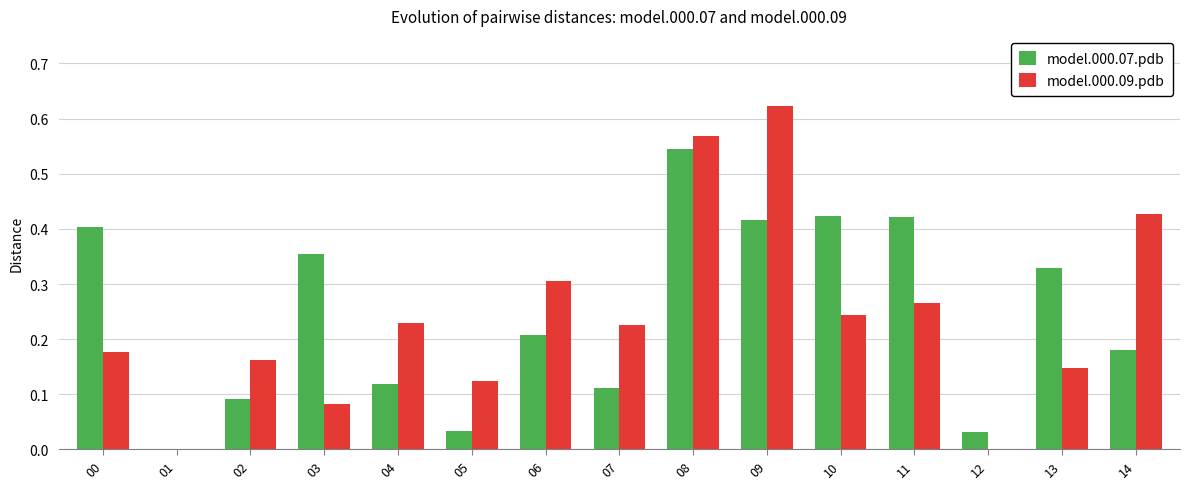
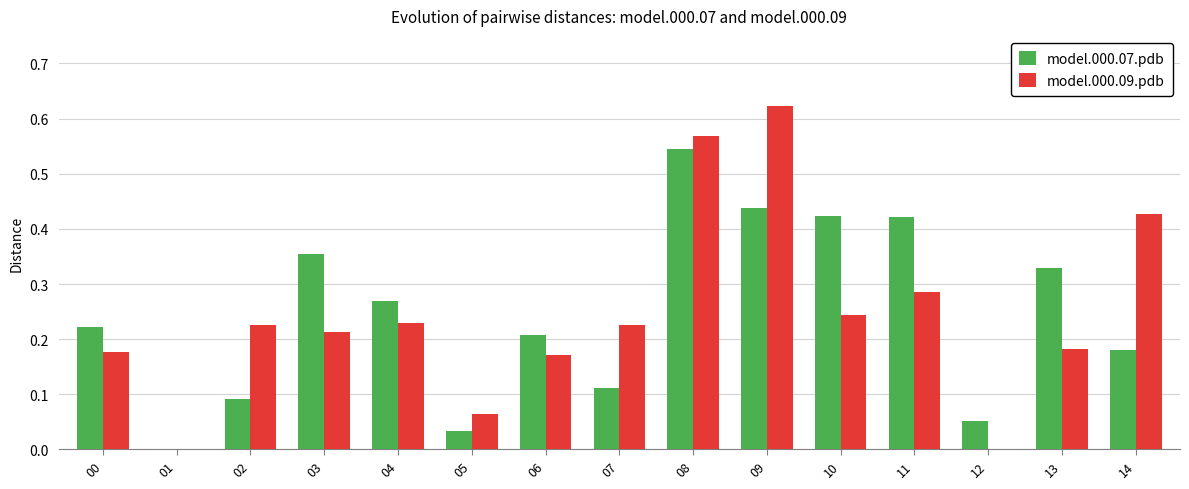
  {
    "model.000.07.pdb": {
-     "00": 0.40,
+     "00": 0.22,
      "01": 0.00,
      "02": 0.09,
      "03": 0.35,
-     "04": 0.12,
+     "04": 0.27,
      "05": 0.03,
      "06": 0.21,
      "07": 0.11,
      "08": 0.55,
-     "09": 0.42,
+     "09": 0.44,
      "10": 0.42,
      "11": 0.42,
-     "12": 0.03,
+     "12": 0.05,
      "13": 0.33,
      "14": 0.18
    },
    "model.000.09.pdb": {
      "00": 0.18,
      "01": 0.00,
-     "02": 0.16,
-     "03": 0.08,
+     "02": 0.23,
+     "03": 0.21,
      "04": 0.23,
-     "05": 0.12,
-     "06": 0.31,
+     "05": 0.07,
+     "06": 0.17,
      "07": 0.23,
      "08": 0.57,
      "09": 0.62,
      "10": 0.24,
-     "11": 0.27,
+     "11": 0.29,
      "12": 0.00,
-     "13": 0.15,
+     "13": 0.18,
      "14": 0.43
    }
  }
